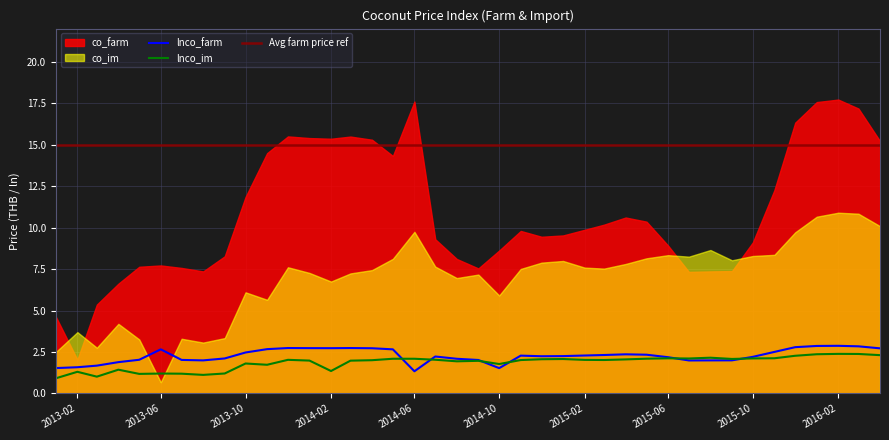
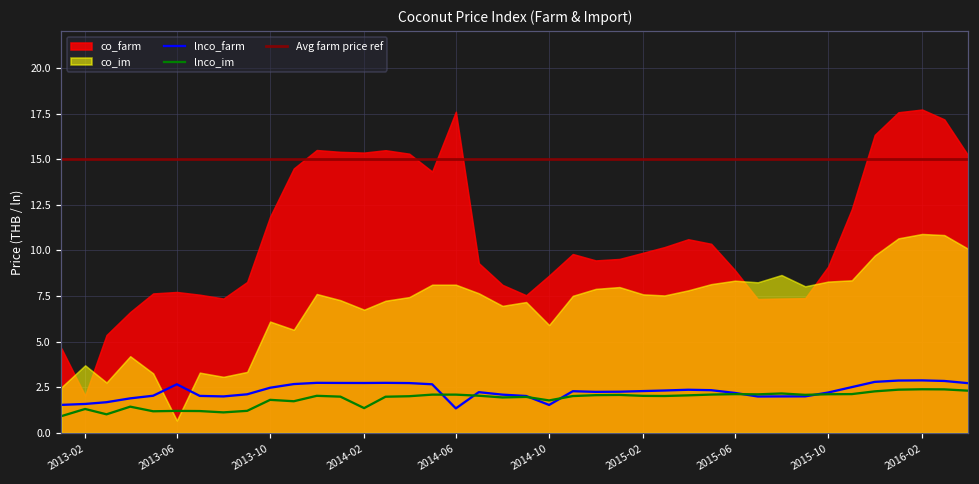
  {
    "lnco_farm": {
      "2013-02": 1.6,
      "2013-06": 2.7,
      "2013-10": 2.5,
      "2014-02": 2.7,
      "2014-06": 1.3,
      "2014-10": 1.5,
      "2015-02": 2.3,
      "2016-02": 2.9
    },
    "co_farm": {
      "2013-02": 2.0,
      "2013-06": 7.7,
      "2013-10": 11.9,
      "2014-02": 15.4,
      "2014-06": 17.6,
      "2014-10": 8.6,
      "2015-02": 9.9,
      "2015-06": 8.9,
      "2015-10": 9.1,
      "2016-02": 17.7
    },
    "lnco_im": {
      "2013-02": 1.3,
      "2013-06": 1.2,
      "2013-10": 1.8,
      "2014-02": 1.4,
      "2014-06": 2.1,
      "2014-10": 1.8,
      "2015-02": 2.0,
      "2016-02": 2.4
    },
    "co_im": {
      "2013-02": 3.7,
      "2013-06": 0.7,
      "2013-10": 6.1,
      "2014-02": 6.8,
-     "2014-06": 9.8,
+     "2014-06": 8.1,
      "2014-10": 5.9,
      "2015-02": 7.6,
      "2015-06": 8.3,
      "2015-10": 8.3,
      "2016-02": 10.9
    }
  }
